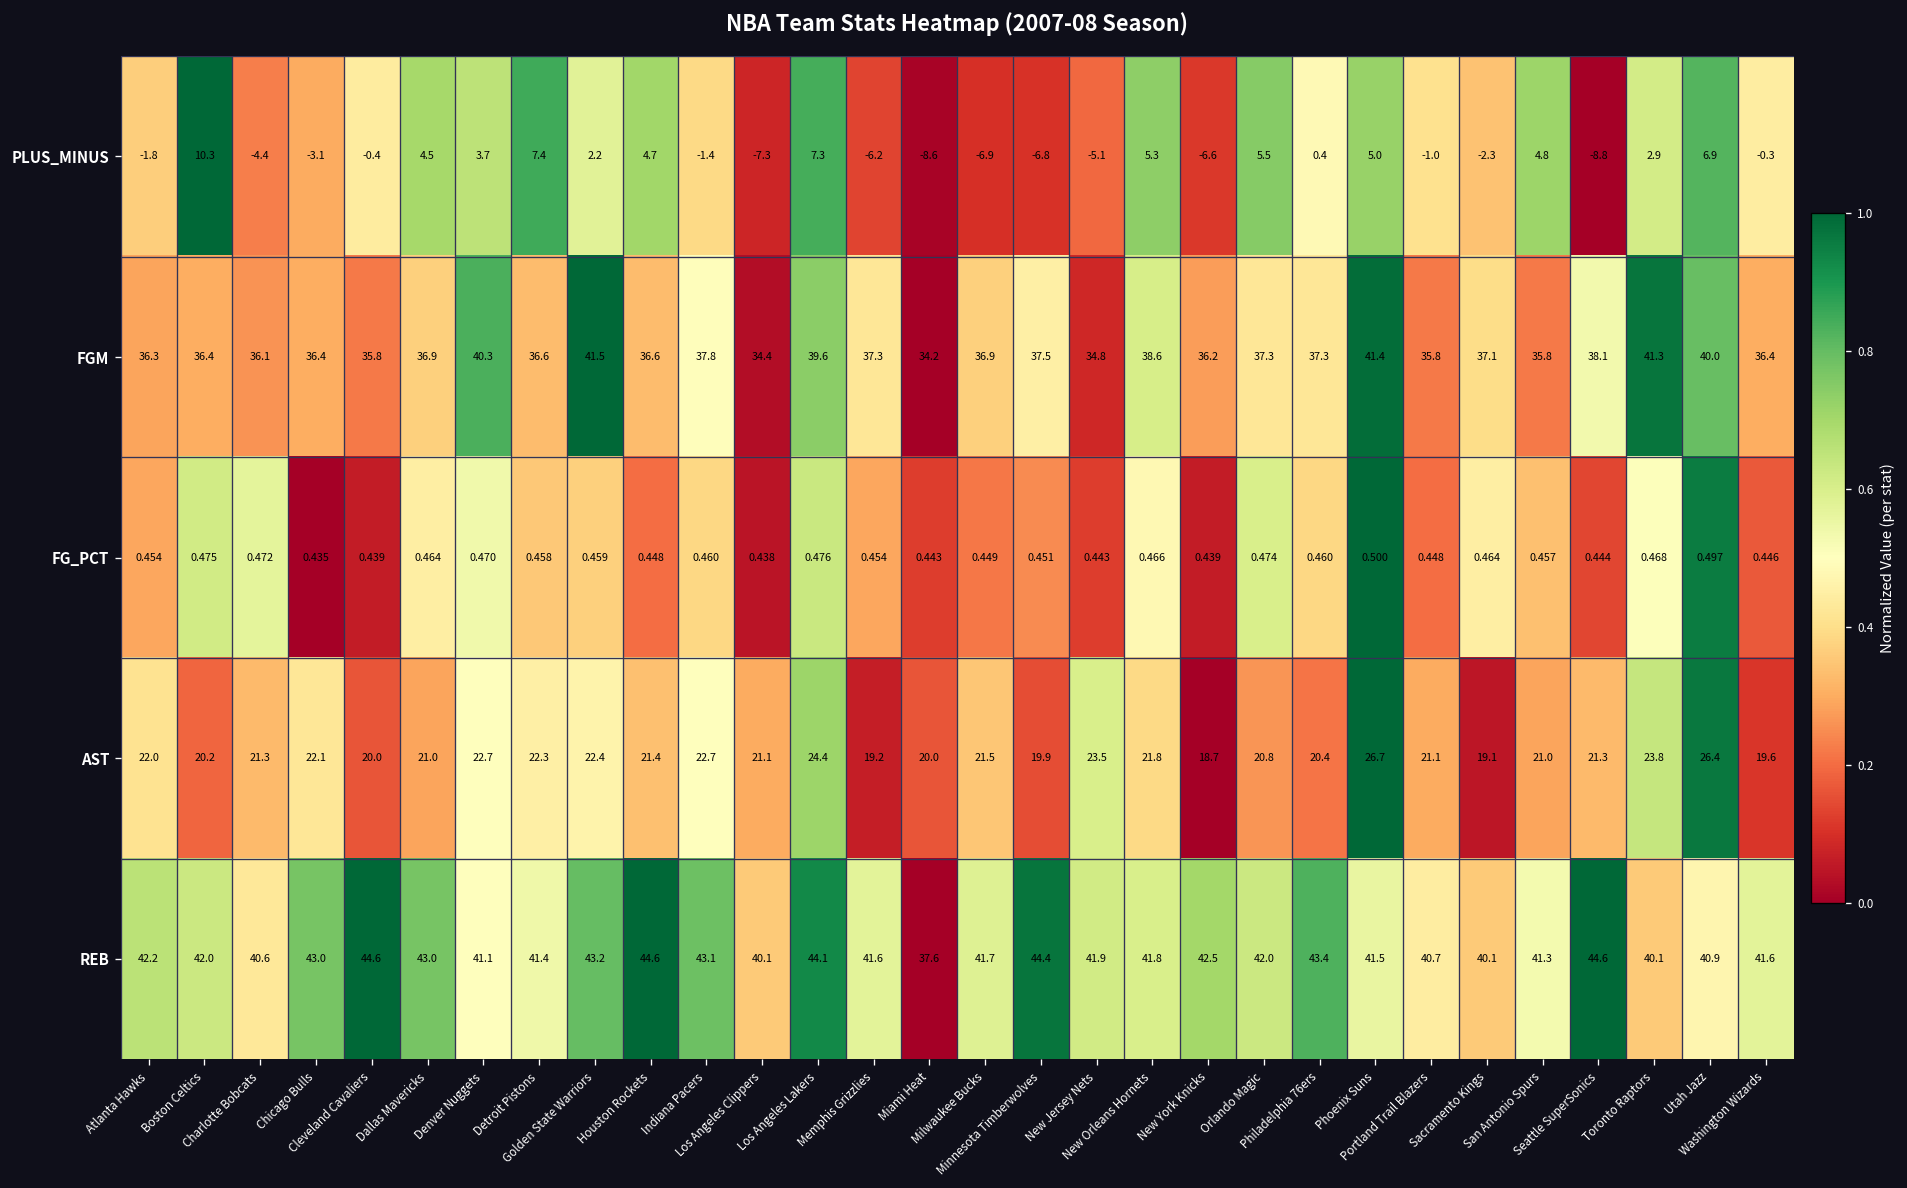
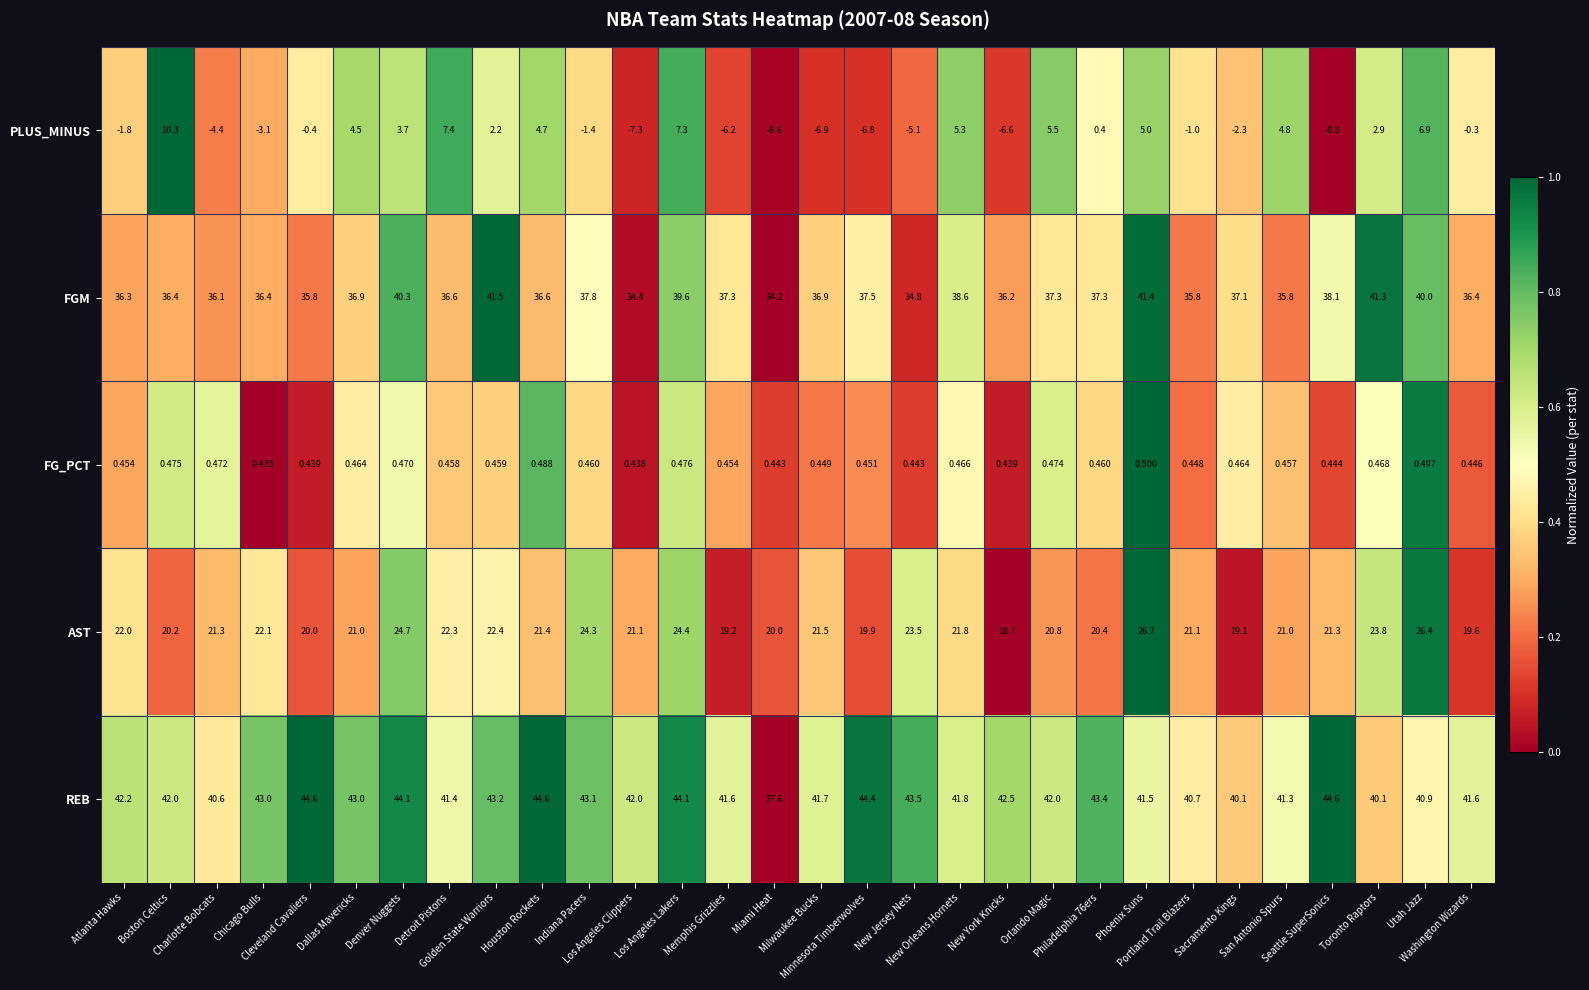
  {
    "PLUS_MINUS": {
      "Atlanta Hawks": -1.8,
      "Boston Celtics": 10.3,
      "Charlotte Bobcats": -4.4,
      "Chicago Bulls": -3.1,
      "Cleveland Cavaliers": -0.4,
      "Dallas Mavericks": 4.5,
      "Denver Nuggets": 3.7,
      "Detroit Pistons": 7.4,
      "Golden State Warriors": 2.2,
      "Houston Rockets": 4.7,
      "Indiana Pacers": -1.4,
      "Los Angeles Clippers": -7.3,
      "Los Angeles Lakers": 7.3,
      "Memphis Grizzlies": -6.2,
      "Miami Heat": -8.6,
      "Milwaukee Bucks": -6.9,
      "Minnesota Timberwolves": -6.8,
      "New Jersey Nets": -5.1,
      "New Orleans Hornets": 5.3,
      "New York Knicks": -6.6,
      "Orlando Magic": 5.5,
      "Philadelphia 76ers": 0.4,
      "Phoenix Suns": 5.0,
      "Portland Trail Blazers": -1.0,
      "Sacramento Kings": -2.3,
      "San Antonio Spurs": 4.8,
      "Seattle SuperSonics": -8.8,
      "Toronto Raptors": 2.9,
      "Utah Jazz": 6.9,
      "Washington Wizards": -0.3
    },
    "FGM": {
      "Atlanta Hawks": 36.3,
      "Boston Celtics": 36.4,
      "Charlotte Bobcats": 36.1,
      "Chicago Bulls": 36.4,
      "Cleveland Cavaliers": 35.8,
      "Dallas Mavericks": 36.9,
      "Denver Nuggets": 40.3,
      "Detroit Pistons": 36.6,
      "Golden State Warriors": 41.5,
      "Houston Rockets": 36.6,
      "Indiana Pacers": 37.8,
      "Los Angeles Clippers": 34.4,
      "Los Angeles Lakers": 39.6,
      "Memphis Grizzlies": 37.3,
      "Miami Heat": 34.2,
      "Milwaukee Bucks": 36.9,
      "Minnesota Timberwolves": 37.5,
      "New Jersey Nets": 34.8,
      "New Orleans Hornets": 38.6,
      "New York Knicks": 36.2,
      "Orlando Magic": 37.3,
      "Philadelphia 76ers": 37.3,
      "Phoenix Suns": 41.4,
      "Portland Trail Blazers": 35.8,
      "Sacramento Kings": 37.1,
      "San Antonio Spurs": 35.8,
      "Seattle SuperSonics": 38.1,
      "Toronto Raptors": 41.3,
      "Utah Jazz": 40.0,
      "Washington Wizards": 36.4
    },
    "FG_PCT": {
      "Atlanta Hawks": 0.454,
      "Boston Celtics": 0.475,
      "Charlotte Bobcats": 0.472,
      "Chicago Bulls": 0.435,
      "Cleveland Cavaliers": 0.439,
      "Dallas Mavericks": 0.464,
      "Denver Nuggets": 0.470,
      "Detroit Pistons": 0.458,
      "Golden State Warriors": 0.459,
-     "Houston Rockets": 0.448,
+     "Houston Rockets": 0.488,
      "Indiana Pacers": 0.460,
      "Los Angeles Clippers": 0.438,
      "Los Angeles Lakers": 0.476,
      "Memphis Grizzlies": 0.454,
      "Miami Heat": 0.443,
      "Milwaukee Bucks": 0.449,
      "Minnesota Timberwolves": 0.451,
      "New Jersey Nets": 0.443,
      "New Orleans Hornets": 0.466,
      "New York Knicks": 0.439,
      "Orlando Magic": 0.474,
      "Philadelphia 76ers": 0.460,
      "Phoenix Suns": 0.500,
      "Portland Trail Blazers": 0.448,
      "Sacramento Kings": 0.464,
      "San Antonio Spurs": 0.457,
      "Seattle SuperSonics": 0.444,
      "Toronto Raptors": 0.468,
      "Utah Jazz": 0.497,
      "Washington Wizards": 0.446
    },
    "AST": {
      "Atlanta Hawks": 22.0,
      "Boston Celtics": 20.2,
      "Charlotte Bobcats": 21.3,
      "Chicago Bulls": 22.1,
      "Cleveland Cavaliers": 20.0,
      "Dallas Mavericks": 21.0,
-     "Denver Nuggets": 22.7,
+     "Denver Nuggets": 24.7,
      "Detroit Pistons": 22.3,
      "Golden State Warriors": 22.4,
      "Houston Rockets": 21.4,
-     "Indiana Pacers": 22.7,
+     "Indiana Pacers": 24.3,
      "Los Angeles Clippers": 21.1,
      "Los Angeles Lakers": 24.4,
      "Memphis Grizzlies": 19.2,
      "Miami Heat": 20.0,
      "Milwaukee Bucks": 21.5,
      "Minnesota Timberwolves": 19.9,
      "New Jersey Nets": 23.5,
      "New Orleans Hornets": 21.8,
      "New York Knicks": 18.7,
      "Orlando Magic": 20.8,
      "Philadelphia 76ers": 20.4,
      "Phoenix Suns": 26.7,
      "Portland Trail Blazers": 21.1,
      "Sacramento Kings": 19.1,
      "San Antonio Spurs": 21.0,
      "Seattle SuperSonics": 21.3,
      "Toronto Raptors": 23.8,
      "Utah Jazz": 26.4,
      "Washington Wizards": 19.6
    },
    "REB": {
      "Atlanta Hawks": 42.2,
      "Boston Celtics": 42.0,
      "Charlotte Bobcats": 40.6,
      "Chicago Bulls": 43.0,
      "Cleveland Cavaliers": 44.6,
      "Dallas Mavericks": 43.0,
-     "Denver Nuggets": 41.1,
+     "Denver Nuggets": 44.1,
      "Detroit Pistons": 41.4,
      "Golden State Warriors": 43.2,
      "Houston Rockets": 44.6,
      "Indiana Pacers": 43.1,
-     "Los Angeles Clippers": 40.1,
+     "Los Angeles Clippers": 42.0,
      "Los Angeles Lakers": 44.1,
      "Memphis Grizzlies": 41.6,
      "Miami Heat": 37.6,
      "Milwaukee Bucks": 41.7,
      "Minnesota Timberwolves": 44.4,
-     "New Jersey Nets": 41.9,
+     "New Jersey Nets": 43.5,
      "New Orleans Hornets": 41.8,
      "New York Knicks": 42.5,
      "Orlando Magic": 42.0,
      "Philadelphia 76ers": 43.4,
      "Phoenix Suns": 41.5,
      "Portland Trail Blazers": 40.7,
      "Sacramento Kings": 40.1,
      "San Antonio Spurs": 41.3,
      "Seattle SuperSonics": 44.6,
      "Toronto Raptors": 40.1,
      "Utah Jazz": 40.9,
      "Washington Wizards": 41.6
    }
  }
